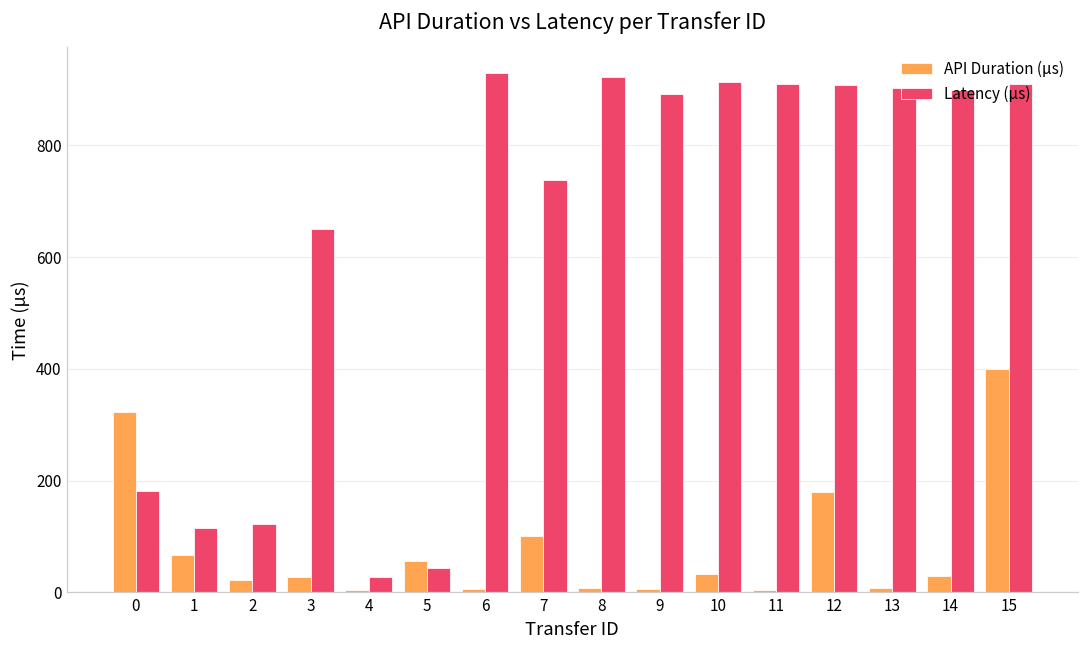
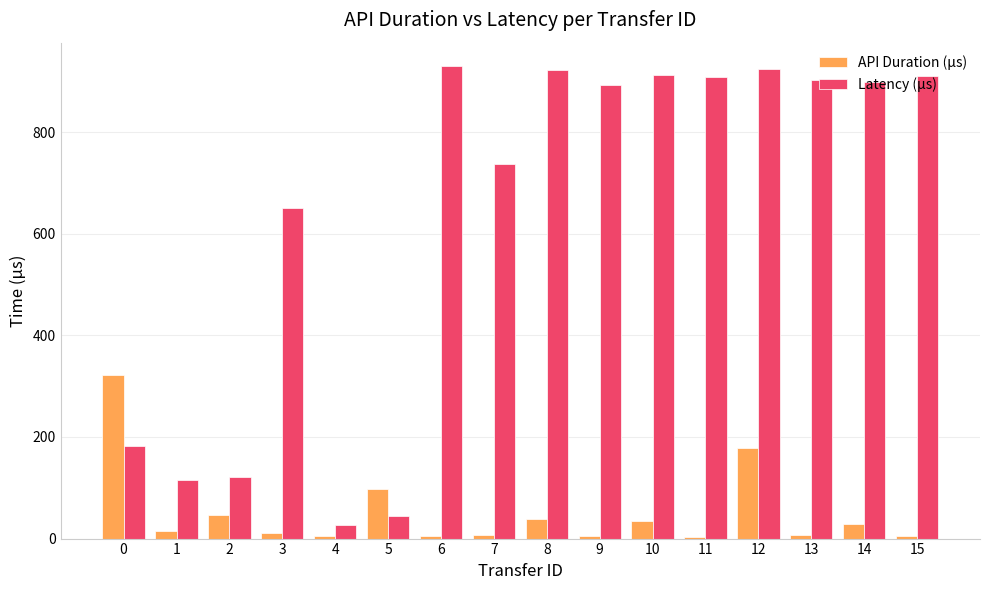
  {
    "API Duration (μs)": {
      "0": 320,
-     "1": 70,
-     "2": 20,
-     "3": 30,
-     "5": 60,
+     "1": 10,
+     "2": 50,
+     "3": 10,
+     "5": 100,
      "6": 10,
-     "7": 100,
-     "8": 10,
+     "7": 10,
+     "8": 40,
      "9": 10,
      "10": 30,
      "12": 180,
      "13": 10,
      "14": 30,
-     "15": 400
+     "15": 10
    },
    "Latency (μs)": {
      "0": 180,
      "1": 110,
      "2": 120,
      "3": 650,
      "4": 30,
      "5": 40,
      "6": 930,
      "7": 740,
      "8": 920,
      "9": 890,
      "10": 910,
      "11": 910,
-     "12": 910,
+     "12": 920,
      "13": 900,
      "14": 900,
      "15": 910
    }
  }
